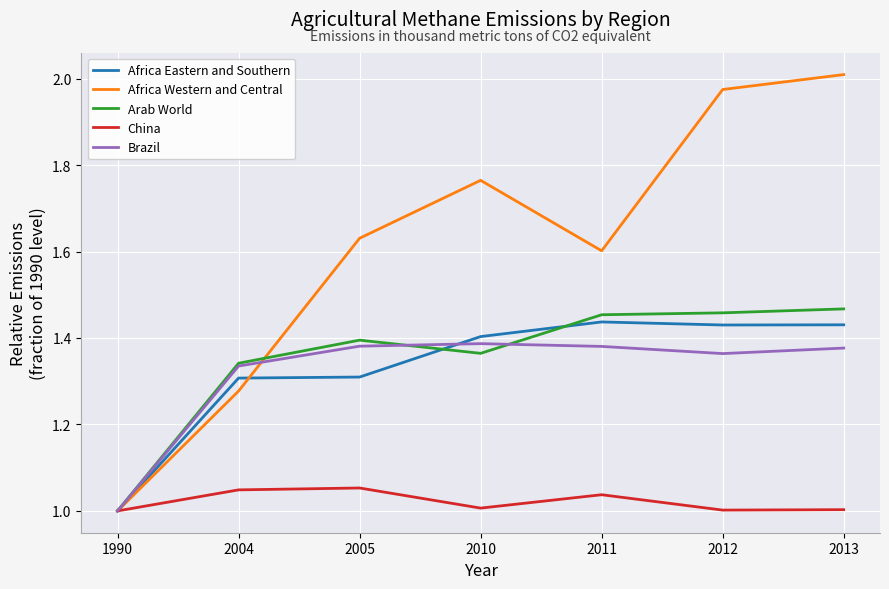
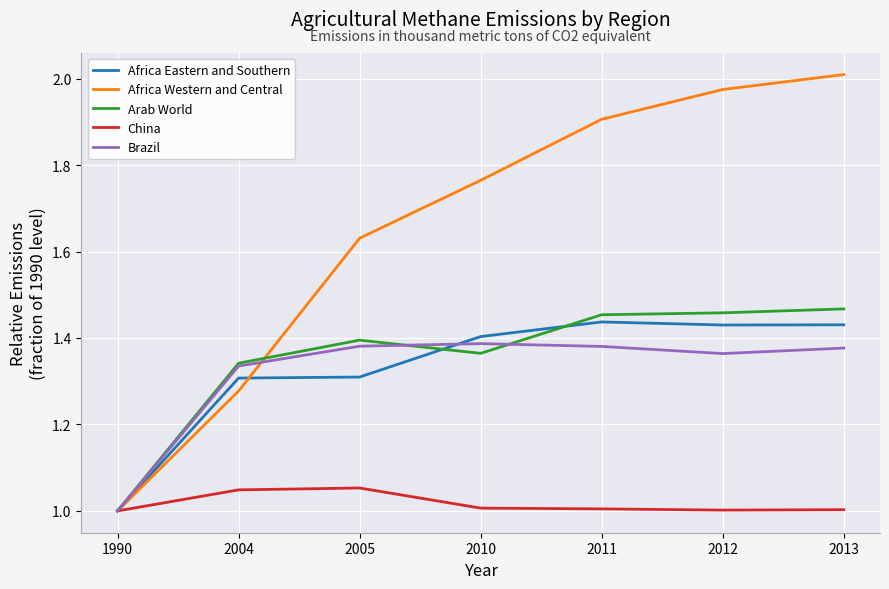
  {
    "Africa Eastern and Southern": {
      "2004": 1.31,
      "2005": 1.31,
      "2010": 1.40,
      "2011": 1.44,
      "2012": 1.43,
      "2013": 1.43
    },
    "Africa Western and Central": {
      "2004": 1.28,
      "2005": 1.63,
      "2010": 1.76,
-     "2011": 1.60,
+     "2011": 1.91,
      "2012": 1.97,
      "2013": 2.01
    },
    "Arab World": {
      "2004": 1.34,
      "2005": 1.39,
      "2010": 1.36,
      "2011": 1.45,
      "2012": 1.46,
      "2013": 1.47
    },
    "China": {
      "2004": 1.05,
      "2005": 1.05,
      "2010": 1.01,
-     "2011": 1.04,
+     "2011": 1.00,
      "2012": 1.00,
      "2013": 1.00
    },
    "Brazil": {
      "2004": 1.34,
      "2005": 1.38,
      "2010": 1.39,
      "2011": 1.38,
      "2012": 1.36,
      "2013": 1.38
    }
  }
